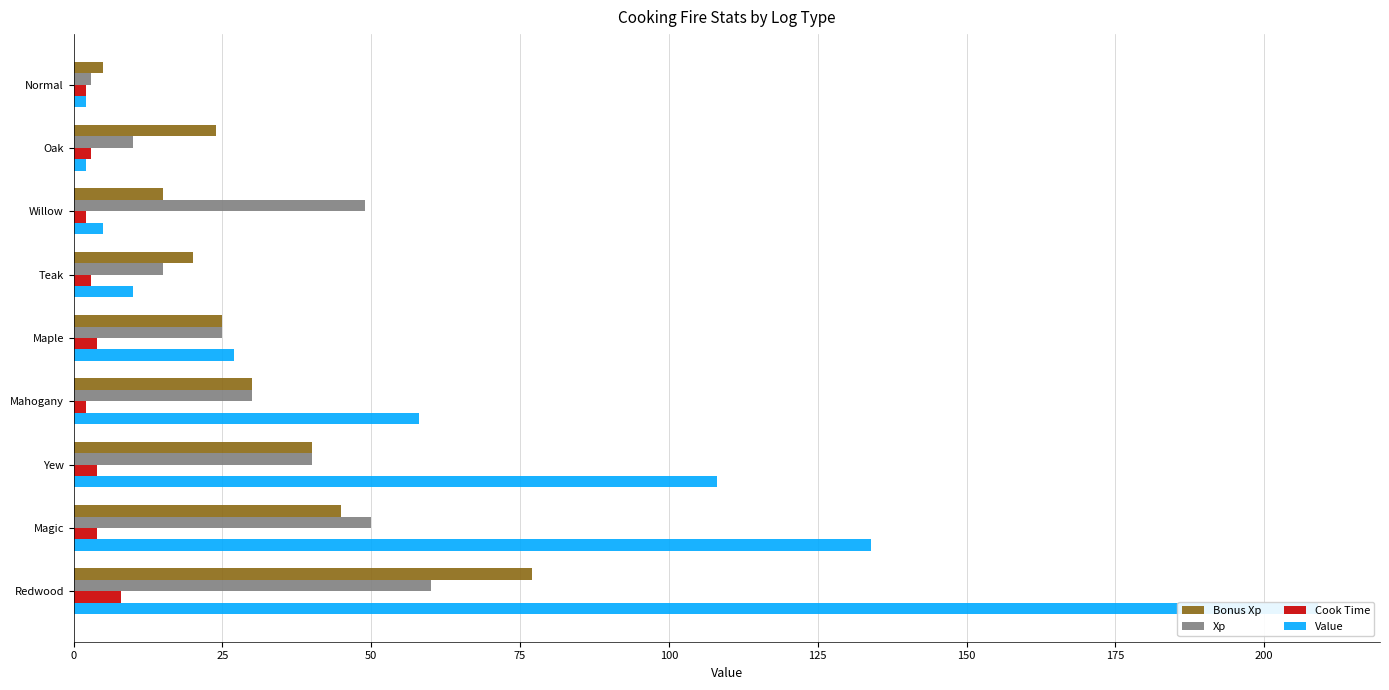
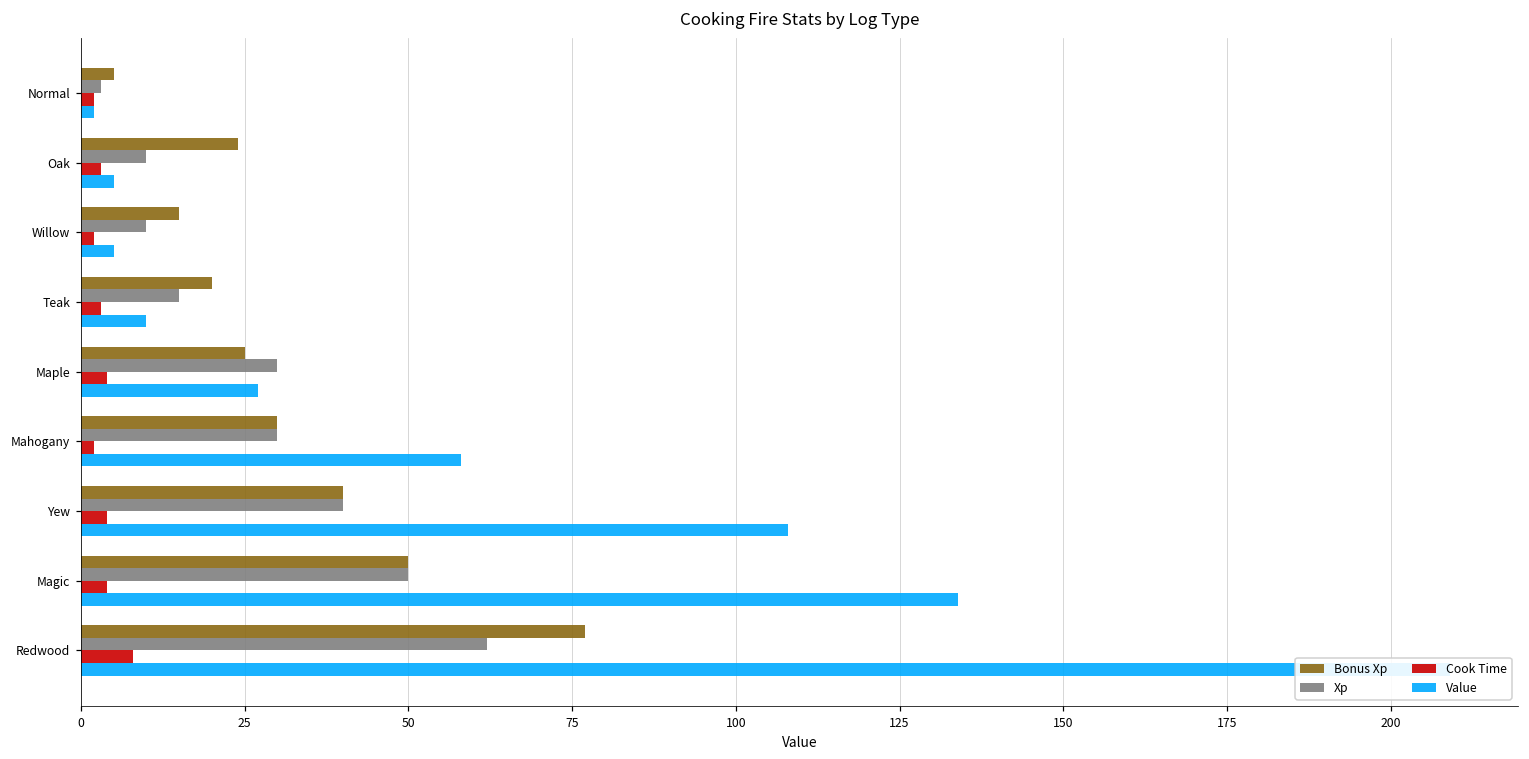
  {
    "Bonus Xp": {
      "Normal": 5,
      "Oak": 24,
      "Willow": 15,
      "Teak": 20,
      "Maple": 25,
      "Mahogany": 30,
      "Yew": 40,
-     "Magic": 45,
+     "Magic": 50,
      "Redwood": 77
    },
    "Xp": {
      "Normal": 3,
      "Oak": 10,
-     "Willow": 49,
+     "Willow": 10,
      "Teak": 15,
-     "Maple": 25,
+     "Maple": 30,
      "Mahogany": 30,
      "Yew": 40,
      "Magic": 50,
-     "Redwood": 60
+     "Redwood": 62
    },
    "Cook Time": {
      "Normal": 2,
      "Oak": 3,
      "Willow": 2,
      "Teak": 3,
      "Maple": 4,
      "Mahogany": 2,
      "Yew": 4,
      "Magic": 4,
      "Redwood": 8
    },
    "Value": {
      "Normal": 2,
-     "Oak": 2,
+     "Oak": 5,
      "Willow": 5,
      "Teak": 10,
      "Maple": 27,
      "Mahogany": 58,
      "Yew": 108,
      "Magic": 134
    }
  }
